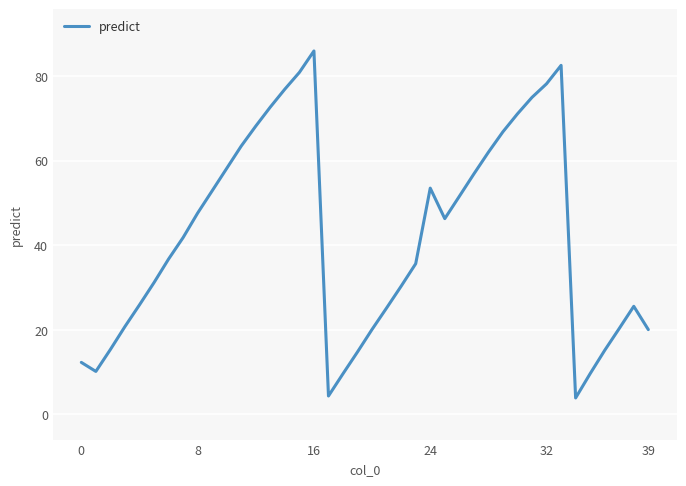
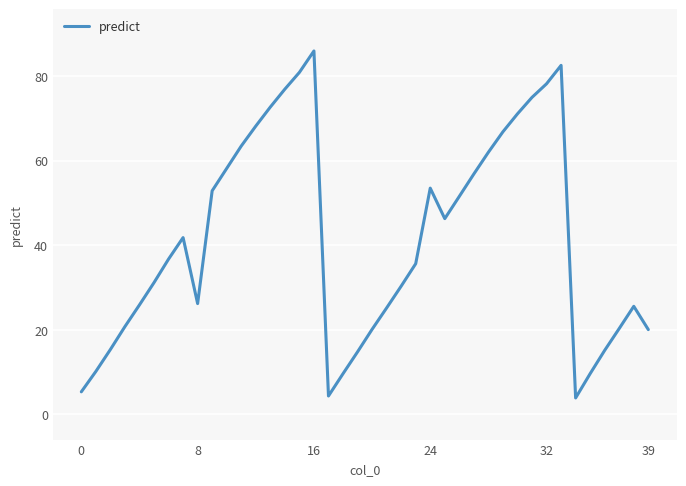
  {
-   "0": 12,
-   "8": 48,
+   "0": 5,
+   "8": 26,
    "16": 86,
    "24": 54,
    "32": 78,
    "39": 20
  }
